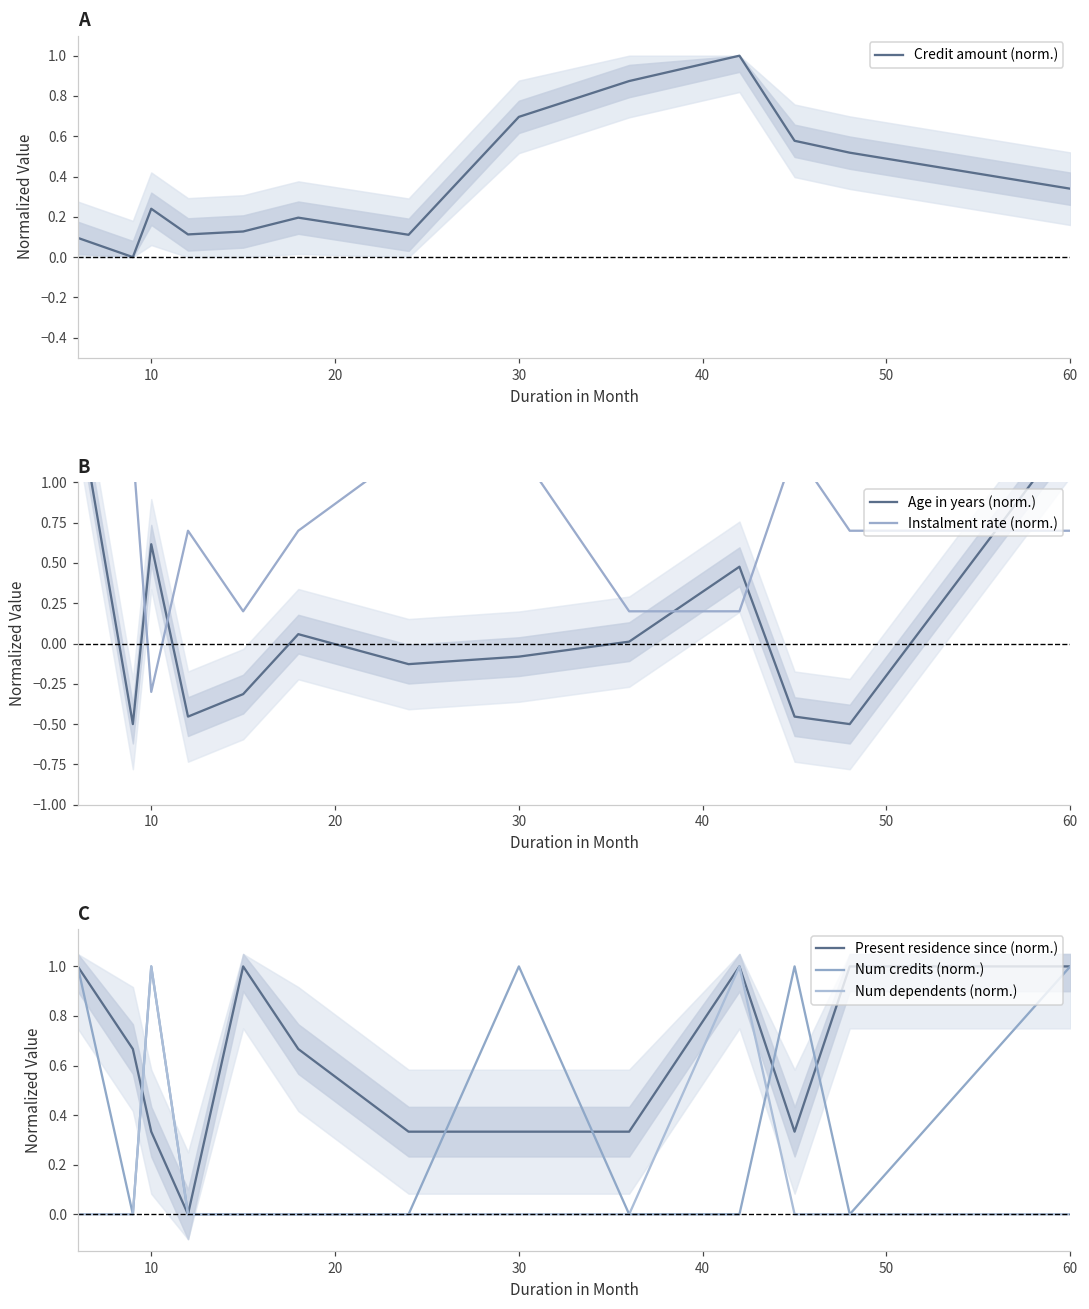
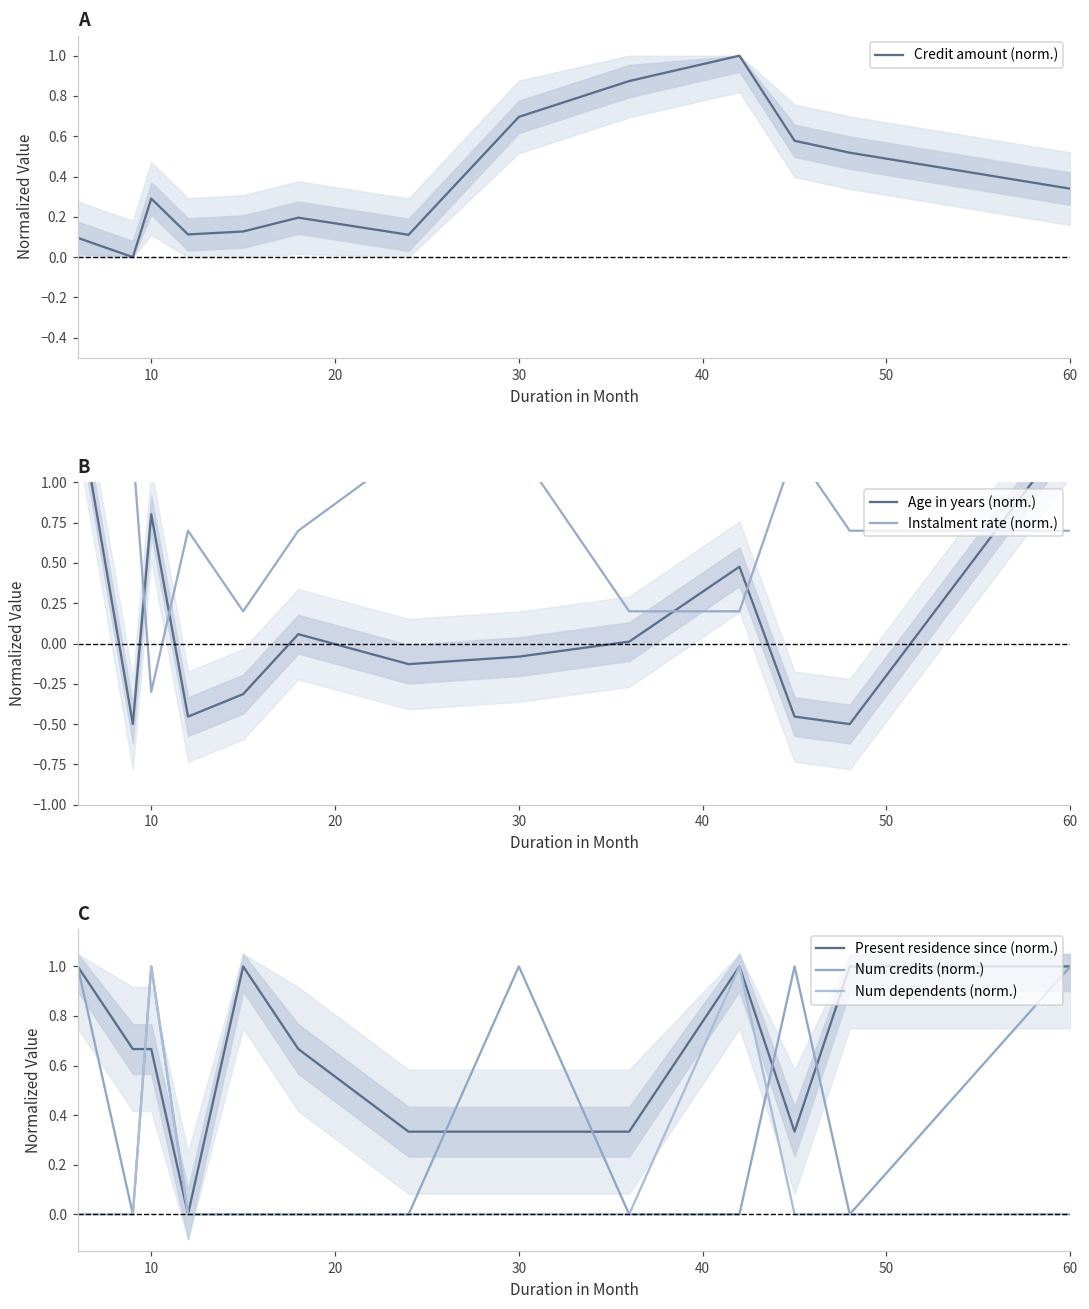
  {
    "A": {
      "Credit amount (norm.)": {
-       "10": 0.24,
+       "10": 0.29,
        "30": 0.70,
        "60": 0.34
      }
    },
    "B": {
      "Age in years (norm.)": {
-       "10": 0.62,
+       "10": 0.80,
        "30": -0.08
      }
    },
    "C": {
      "Present residence since (norm.)": {
-       "10": 0.33,
+       "10": 0.67,
        "30": 0.33
      }
    }
  }
